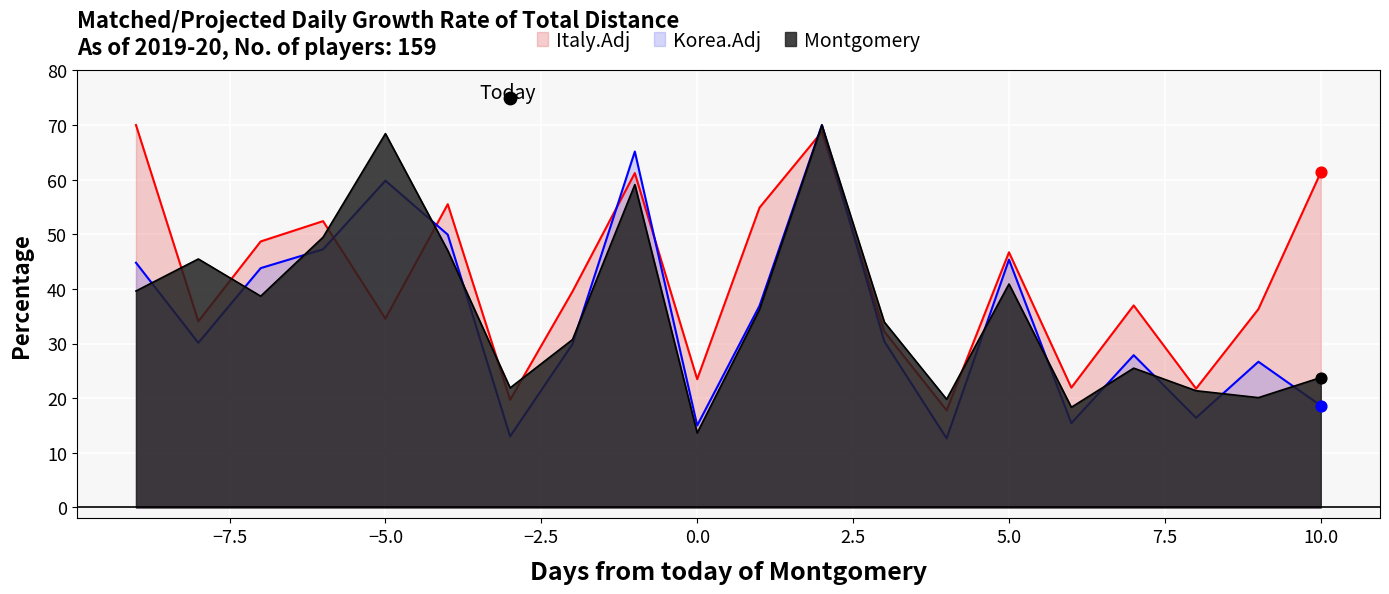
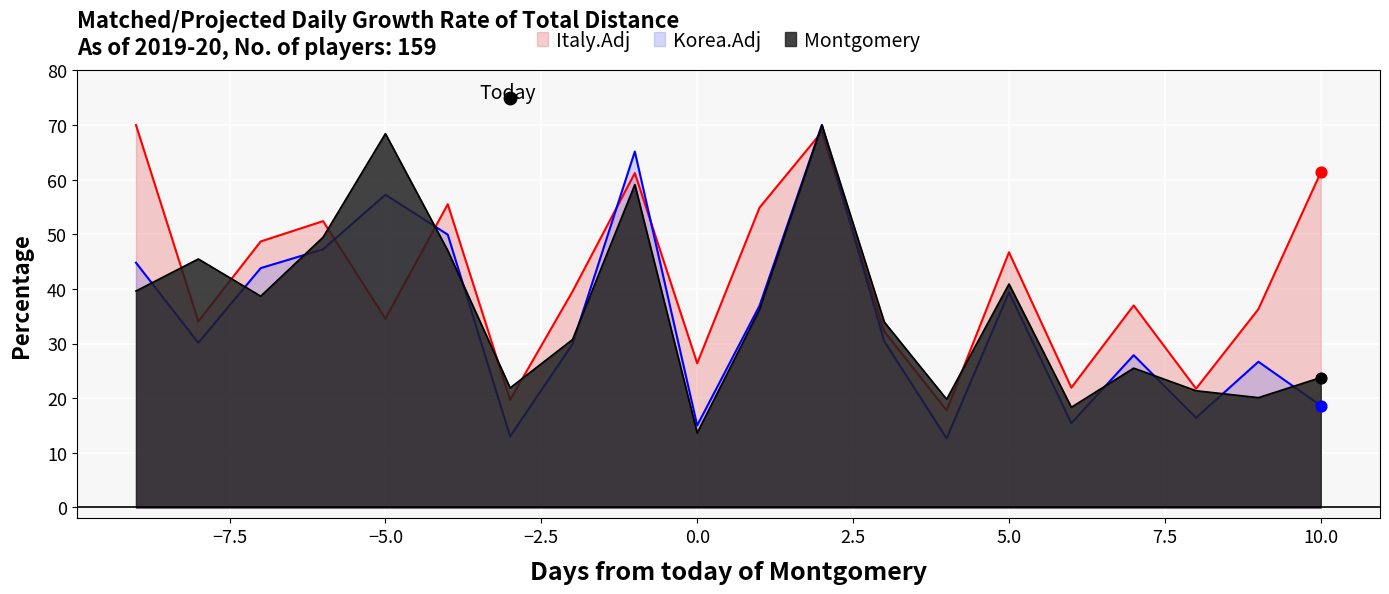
  {
    "Italy.Adj": {
      "−5.0": 35,
-     "0.0": 23,
+     "0.0": 26,
      "5.0": 47
    },
    "Korea.Adj": {
-     "−5.0": 60,
+     "−5.0": 57,
      "0.0": 15,
-     "5.0": 45
+     "5.0": 39
    }
  }
